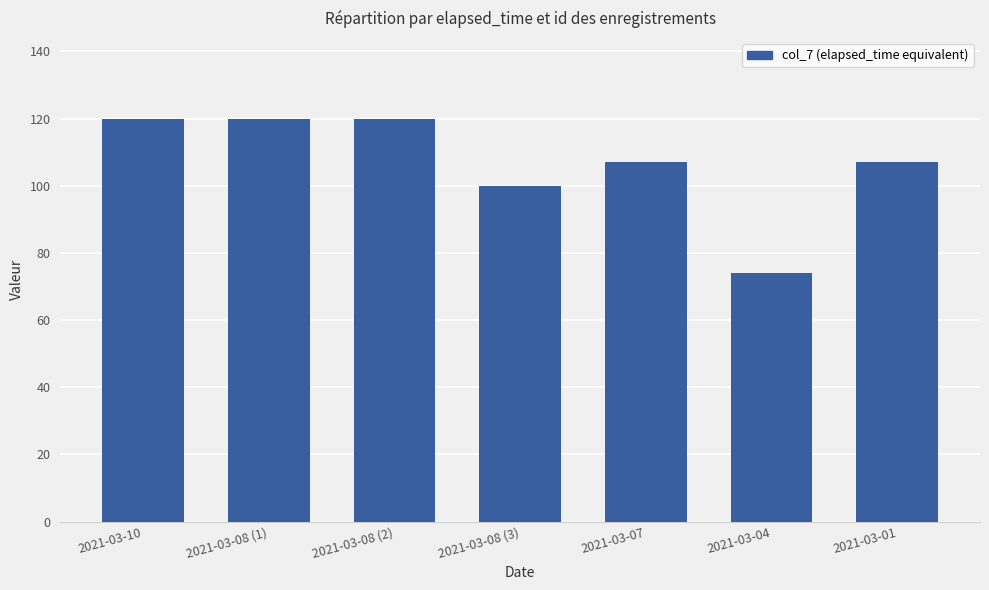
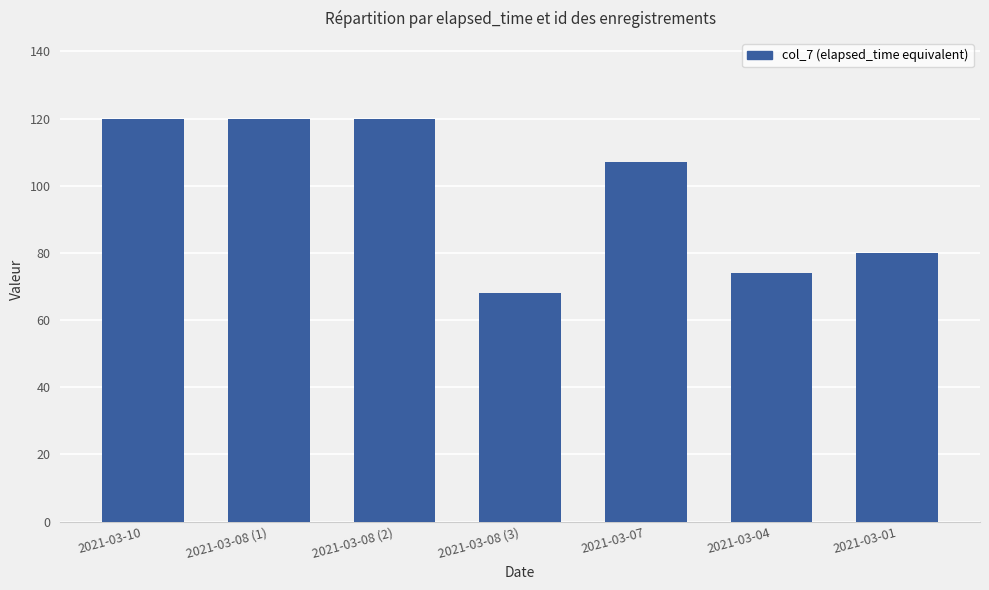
  {
    "2021-03-10": 120,
    "2021-03-08 (1)": 120,
    "2021-03-08 (2)": 120,
-   "2021-03-08 (3)": 100,
+   "2021-03-08 (3)": 68,
    "2021-03-07": 107,
    "2021-03-04": 74,
-   "2021-03-01": 107
+   "2021-03-01": 80
  }
